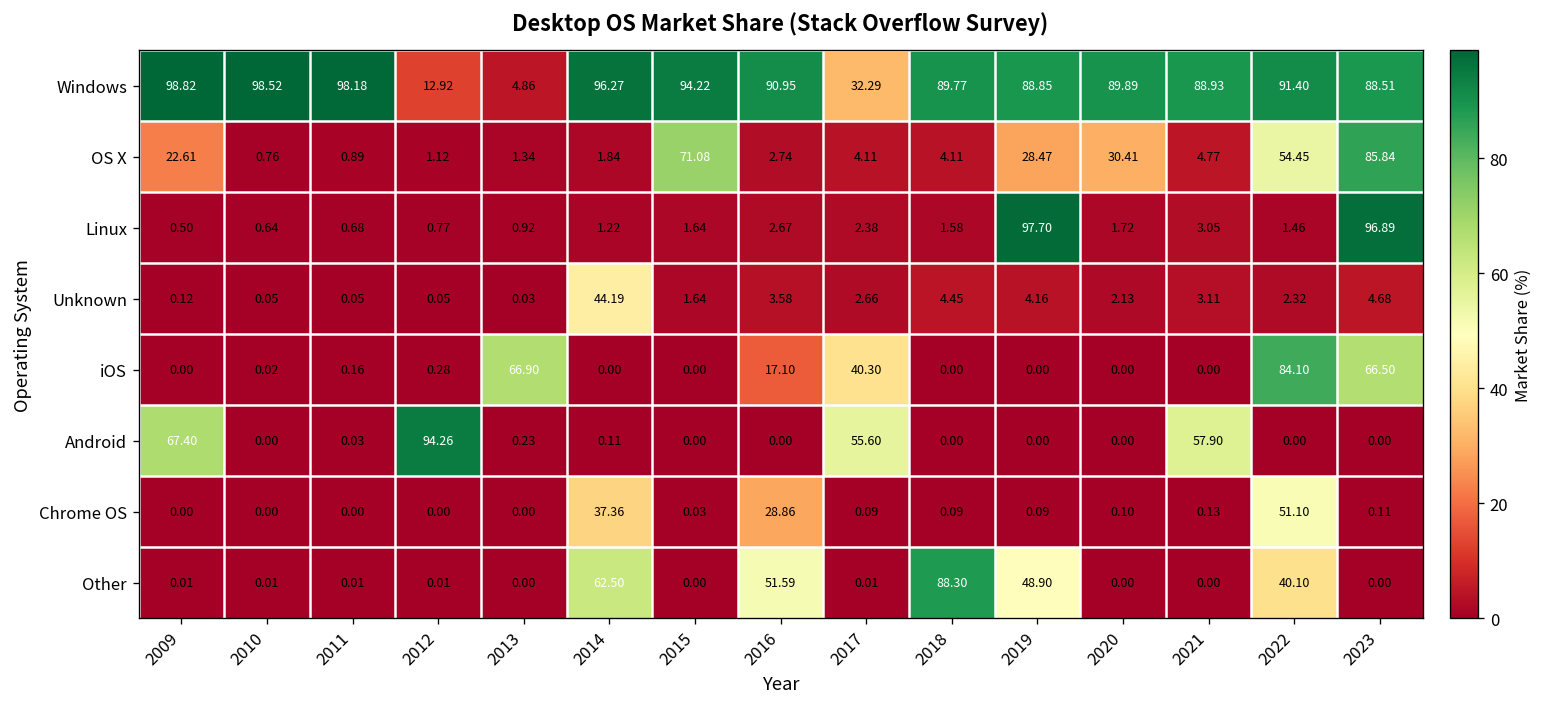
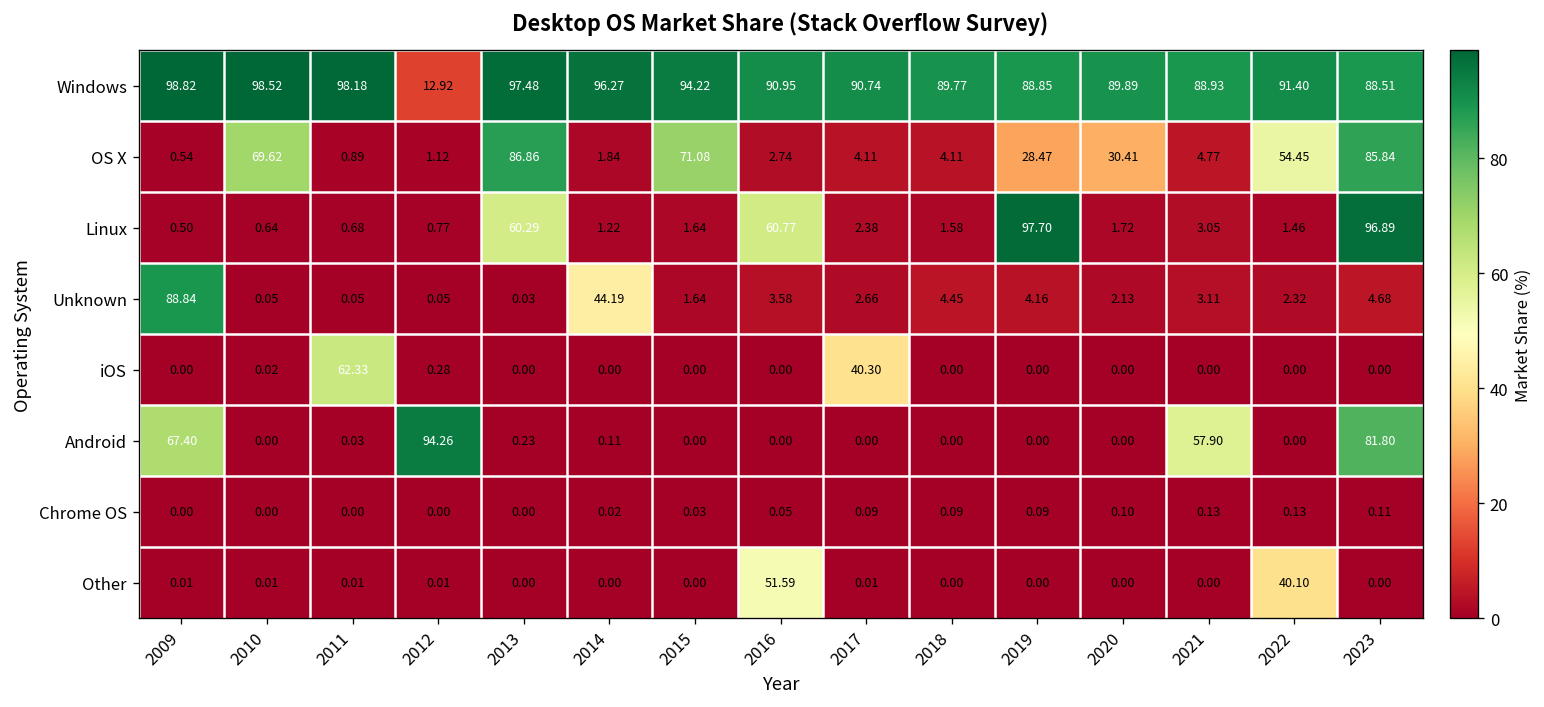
  {
    "Windows": {
      "2009": 98.82,
      "2010": 98.52,
      "2011": 98.18,
      "2012": 12.92,
-     "2013": 4.86,
+     "2013": 97.48,
      "2014": 96.27,
      "2015": 94.22,
      "2016": 90.95,
-     "2017": 32.29,
+     "2017": 90.74,
      "2018": 89.77,
      "2019": 88.85,
      "2020": 89.89,
      "2021": 88.93,
      "2022": 91.40,
      "2023": 88.51
    },
    "OS X": {
-     "2009": 22.61,
-     "2010": 0.76,
+     "2009": 0.54,
+     "2010": 69.62,
      "2011": 0.89,
      "2012": 1.12,
-     "2013": 1.34,
+     "2013": 86.86,
      "2014": 1.84,
      "2015": 71.08,
      "2016": 2.74,
      "2017": 4.11,
      "2018": 4.11,
      "2019": 28.47,
      "2020": 30.41,
      "2021": 4.77,
      "2022": 54.45,
      "2023": 85.84
    },
    "Linux": {
      "2009": 0.50,
      "2010": 0.64,
      "2011": 0.68,
      "2012": 0.77,
-     "2013": 0.92,
+     "2013": 60.29,
      "2014": 1.22,
      "2015": 1.64,
-     "2016": 2.67,
+     "2016": 60.77,
      "2017": 2.38,
      "2018": 1.58,
      "2019": 97.70,
      "2020": 1.72,
      "2021": 3.05,
      "2022": 1.46,
      "2023": 96.89
    },
    "Unknown": {
-     "2009": 0.12,
+     "2009": 88.84,
      "2010": 0.05,
      "2011": 0.05,
      "2012": 0.05,
      "2013": 0.03,
      "2014": 44.19,
      "2015": 1.64,
      "2016": 3.58,
      "2017": 2.66,
      "2018": 4.45,
      "2019": 4.16,
      "2020": 2.13,
      "2021": 3.11,
      "2022": 2.32,
      "2023": 4.68
    },
    "iOS": {
      "2009": 0.00,
      "2010": 0.02,
-     "2011": 0.16,
+     "2011": 62.33,
      "2012": 0.28,
-     "2013": 66.90,
+     "2013": 0.00,
      "2014": 0.00,
      "2015": 0.00,
-     "2016": 17.10,
+     "2016": 0.00,
      "2017": 40.30,
      "2018": 0.00,
      "2019": 0.00,
      "2020": 0.00,
      "2021": 0.00,
-     "2022": 84.10,
-     "2023": 66.50
+     "2022": 0.00,
+     "2023": 0.00
    },
    "Android": {
      "2009": 67.40,
      "2010": 0.00,
      "2011": 0.03,
      "2012": 94.26,
      "2013": 0.23,
      "2014": 0.11,
      "2015": 0.00,
      "2016": 0.00,
-     "2017": 55.60,
+     "2017": 0.00,
      "2018": 0.00,
      "2019": 0.00,
      "2020": 0.00,
      "2021": 57.90,
      "2022": 0.00,
-     "2023": 0.00
+     "2023": 81.80
    },
    "Chrome OS": {
      "2009": 0.00,
      "2010": 0.00,
      "2011": 0.00,
      "2012": 0.00,
      "2013": 0.00,
-     "2014": 37.36,
+     "2014": 0.02,
      "2015": 0.03,
-     "2016": 28.86,
+     "2016": 0.05,
      "2017": 0.09,
      "2018": 0.09,
      "2019": 0.09,
      "2020": 0.10,
      "2021": 0.13,
-     "2022": 51.10,
+     "2022": 0.13,
      "2023": 0.11
    },
    "Other": {
      "2009": 0.01,
      "2010": 0.01,
      "2011": 0.01,
      "2012": 0.01,
      "2013": 0.00,
-     "2014": 62.50,
+     "2014": 0.00,
      "2015": 0.00,
      "2016": 51.59,
      "2017": 0.01,
-     "2018": 88.30,
-     "2019": 48.90,
+     "2018": 0.00,
+     "2019": 0.00,
      "2020": 0.00,
      "2021": 0.00,
      "2022": 40.10,
      "2023": 0.00
    }
  }
